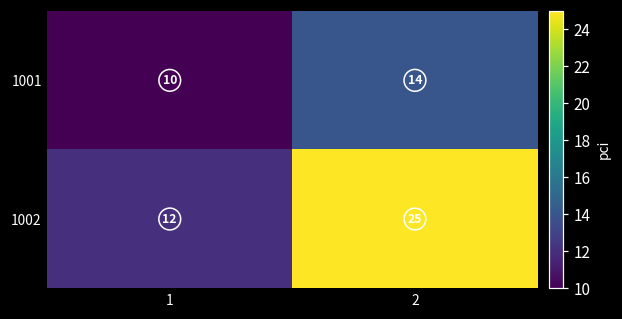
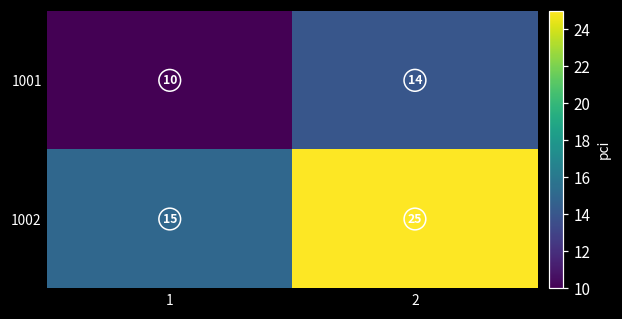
  {
    "1002": {
-     "1": 12
+     "1": 15
    }
  }
